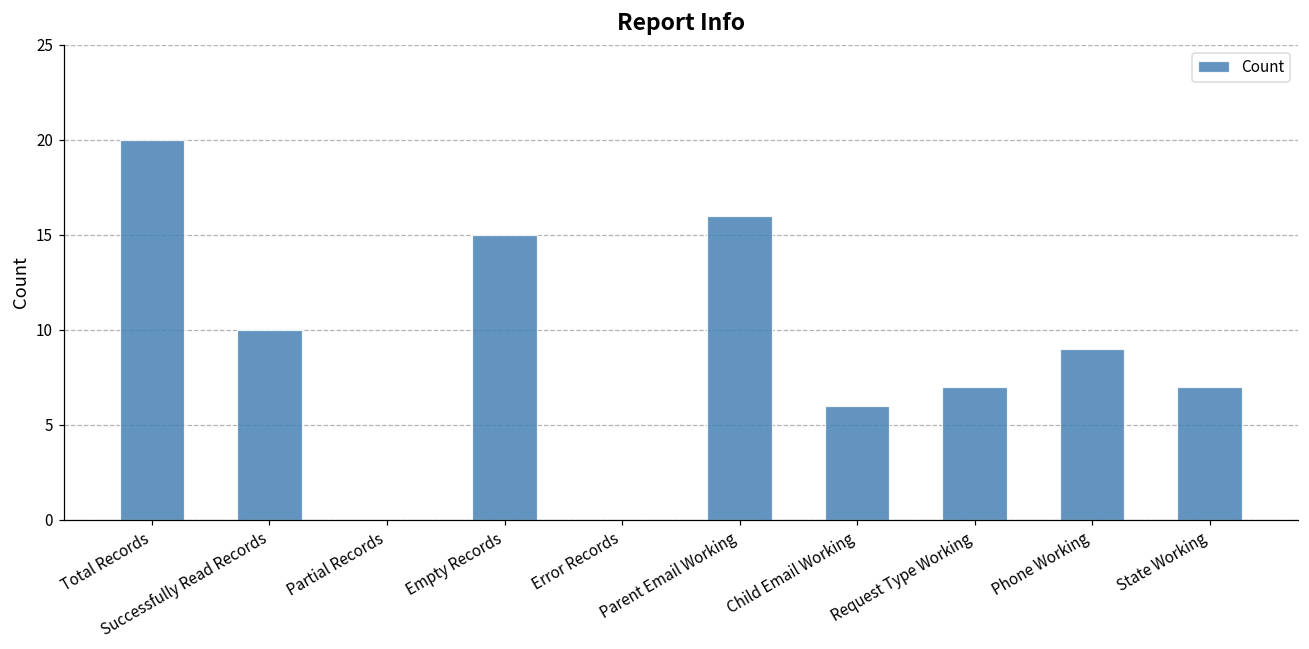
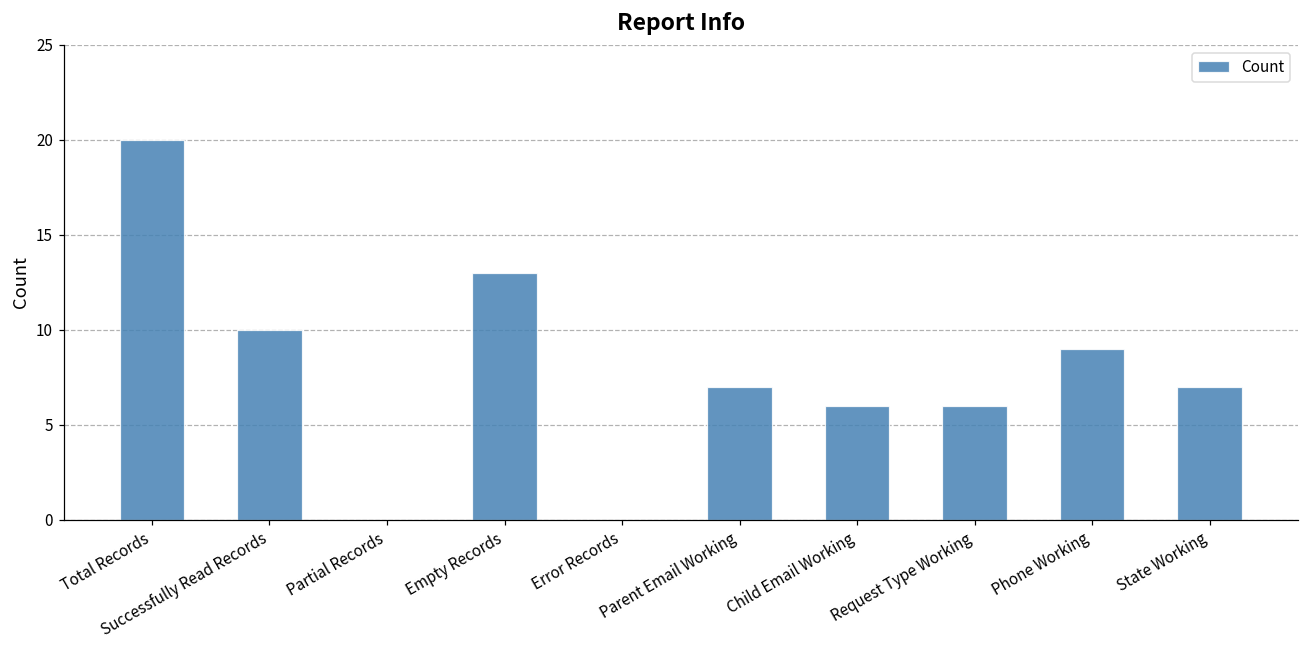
  {
    "Total Records": 20,
    "Successfully Read Records": 10,
    "Partial Records": 0,
-   "Empty Records": 15,
+   "Empty Records": 13,
    "Error Records": 0,
-   "Parent Email Working": 16,
+   "Parent Email Working": 7,
    "Child Email Working": 6,
-   "Request Type Working": 7,
+   "Request Type Working": 6,
    "Phone Working": 9,
    "State Working": 7
  }
